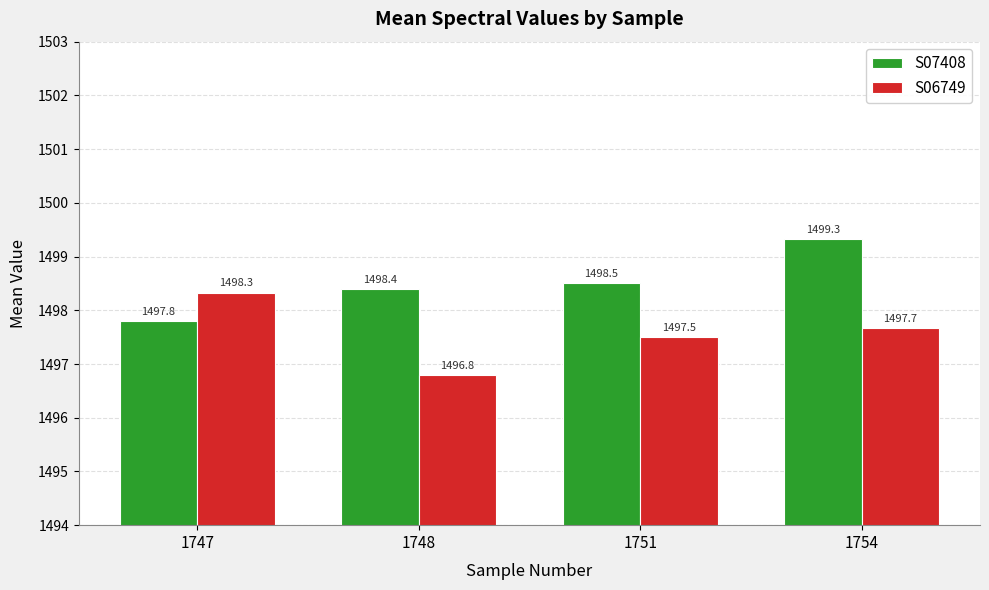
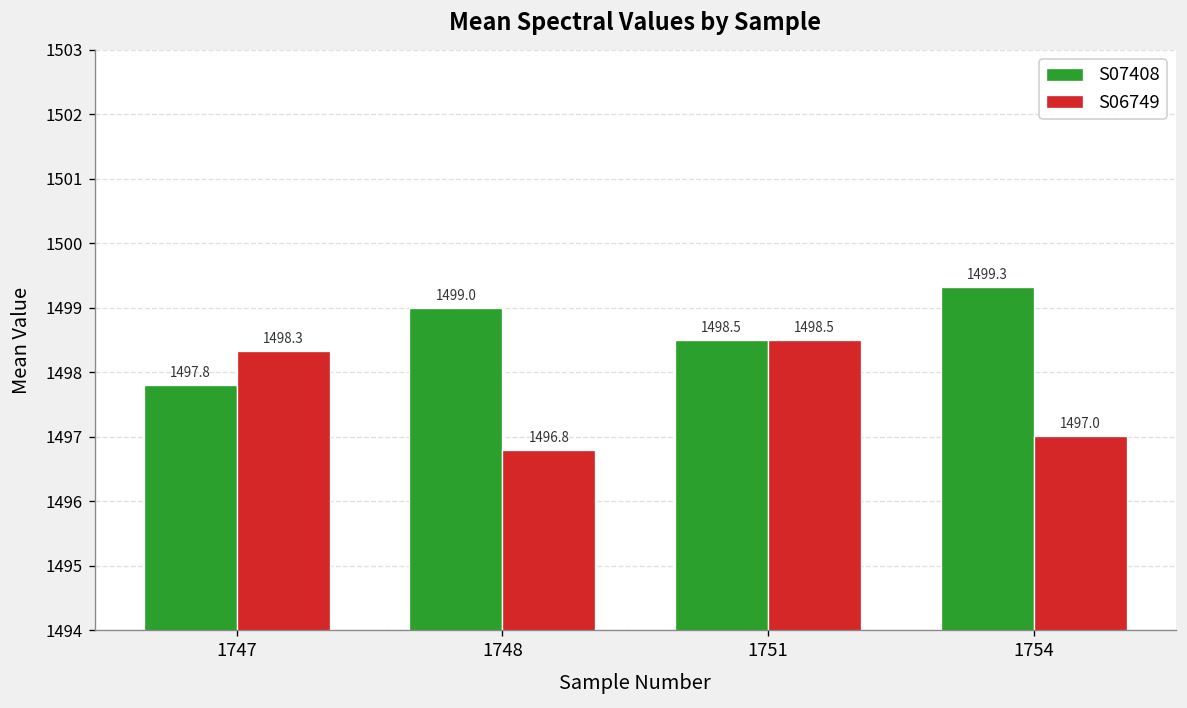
  {
    "S07408": {
      "1747": 1497.8,
-     "1748": 1498.4,
+     "1748": 1499.0,
      "1751": 1498.5,
      "1754": 1499.3
    },
    "S06749": {
      "1747": 1498.3,
      "1748": 1496.8,
-     "1751": 1497.5,
-     "1754": 1497.7
+     "1751": 1498.5,
+     "1754": 1497.0
    }
  }
